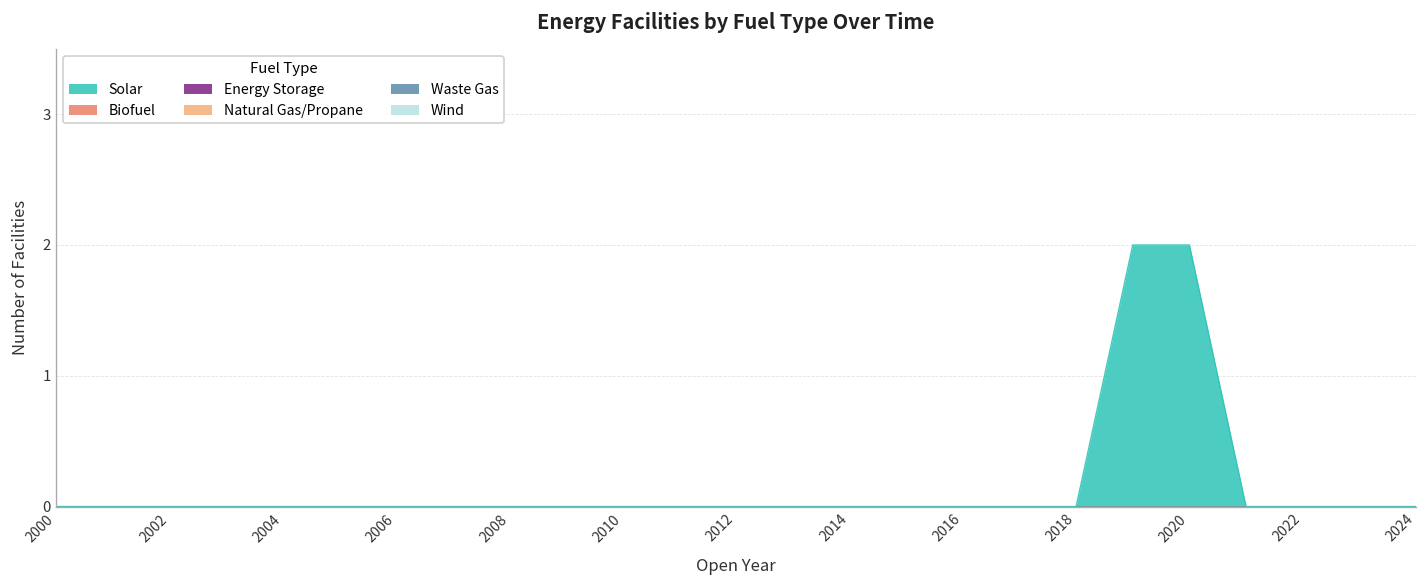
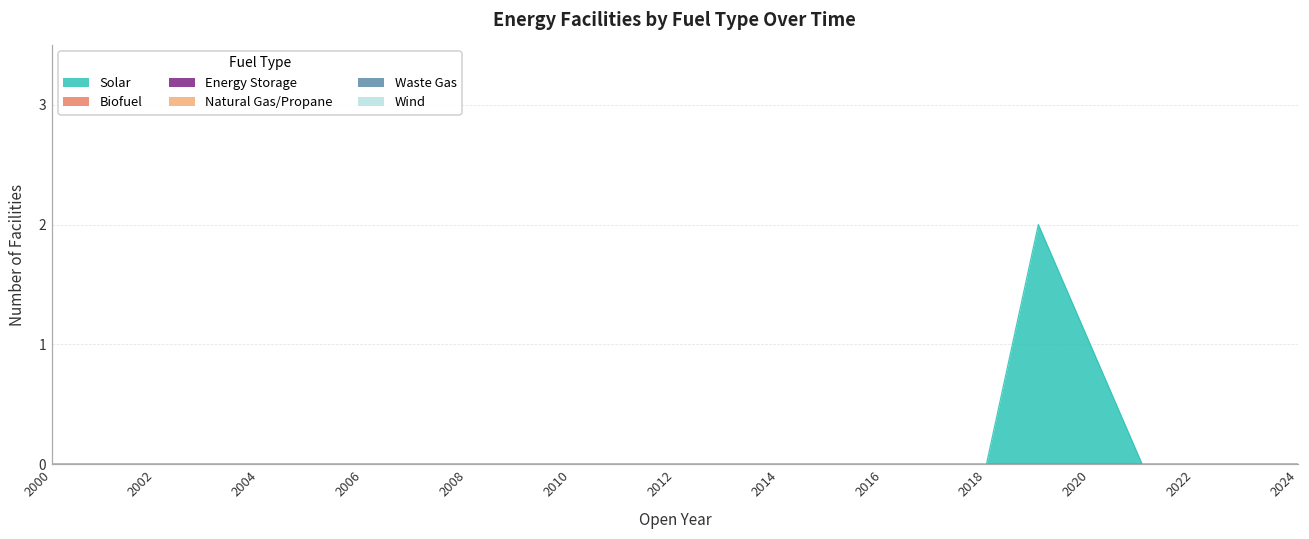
  {
    "Biofuel": {
      "2020": 0
    },
    "Solar": {
-     "2020": 2
+     "2020": 1
    }
  }
